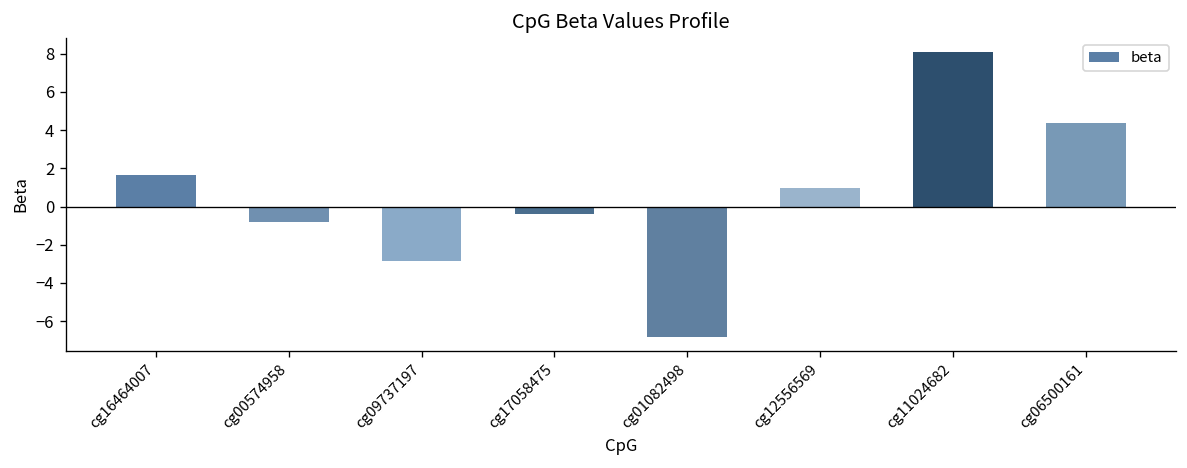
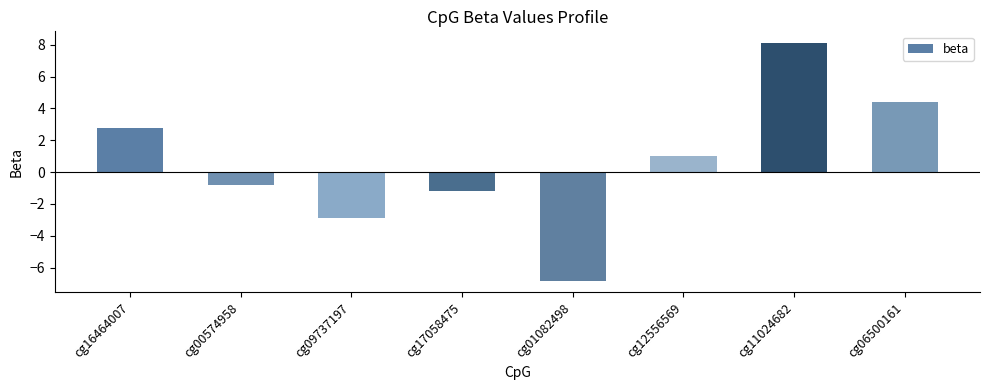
  {
-   "cg16464007": 1.6,
+   "cg16464007": 2.8,
    "cg00574958": -0.8,
    "cg09737197": -2.9,
-   "cg17058475": -0.4,
+   "cg17058475": -1.2,
    "cg01082498": -6.8,
    "cg12556569": 1.0,
    "cg11024682": 8.1,
    "cg06500161": 4.4
  }
